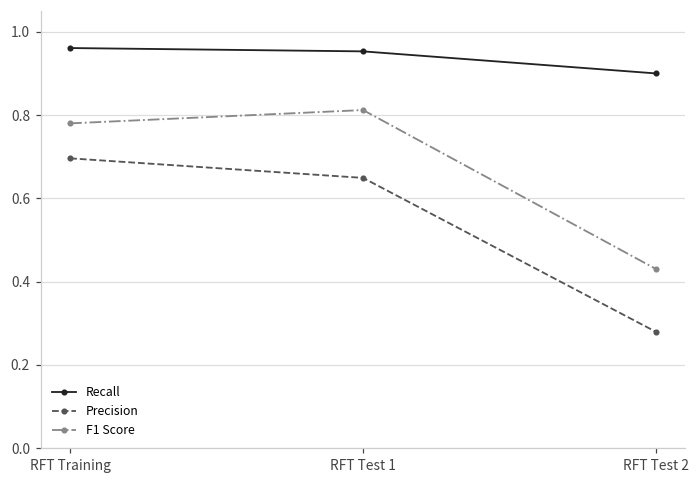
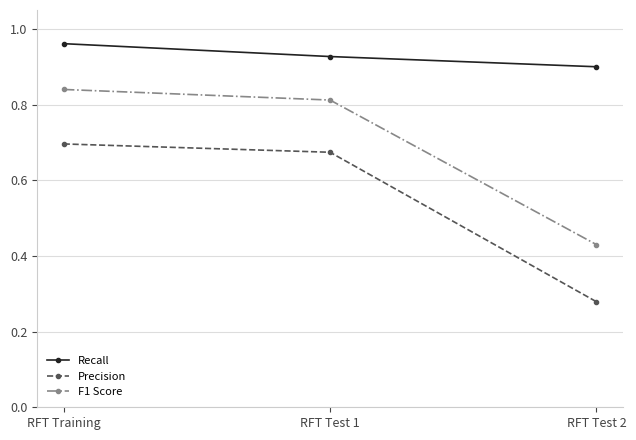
  {
    "Recall": {
      "RFT Training": 0.96,
-     "RFT Test 1": 0.95,
+     "RFT Test 1": 0.93,
      "RFT Test 2": 0.90
    },
    "Precision": {
      "RFT Training": 0.70,
-     "RFT Test 1": 0.65,
+     "RFT Test 1": 0.67,
      "RFT Test 2": 0.28
    },
    "F1 Score": {
-     "RFT Training": 0.78,
+     "RFT Training": 0.84,
      "RFT Test 1": 0.81,
      "RFT Test 2": 0.43
    }
  }
